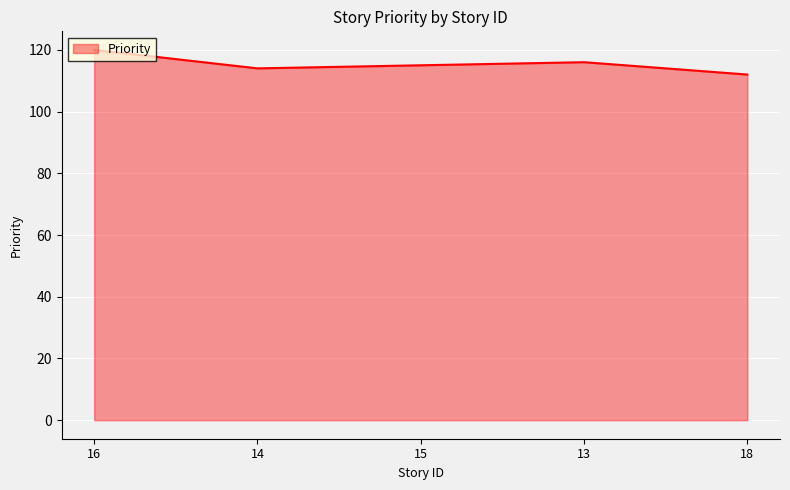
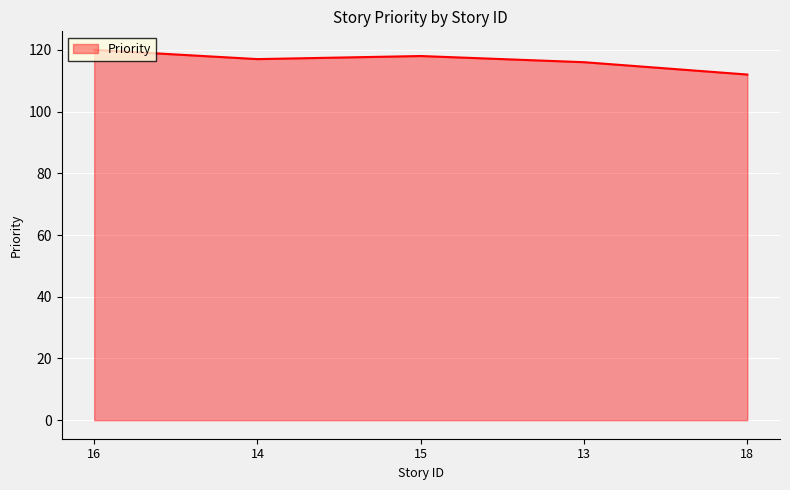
  {
-   "14": 114,
-   "15": 115,
+   "14": 117,
+   "15": 118,
    "13": 116,
    "18": 112
  }
